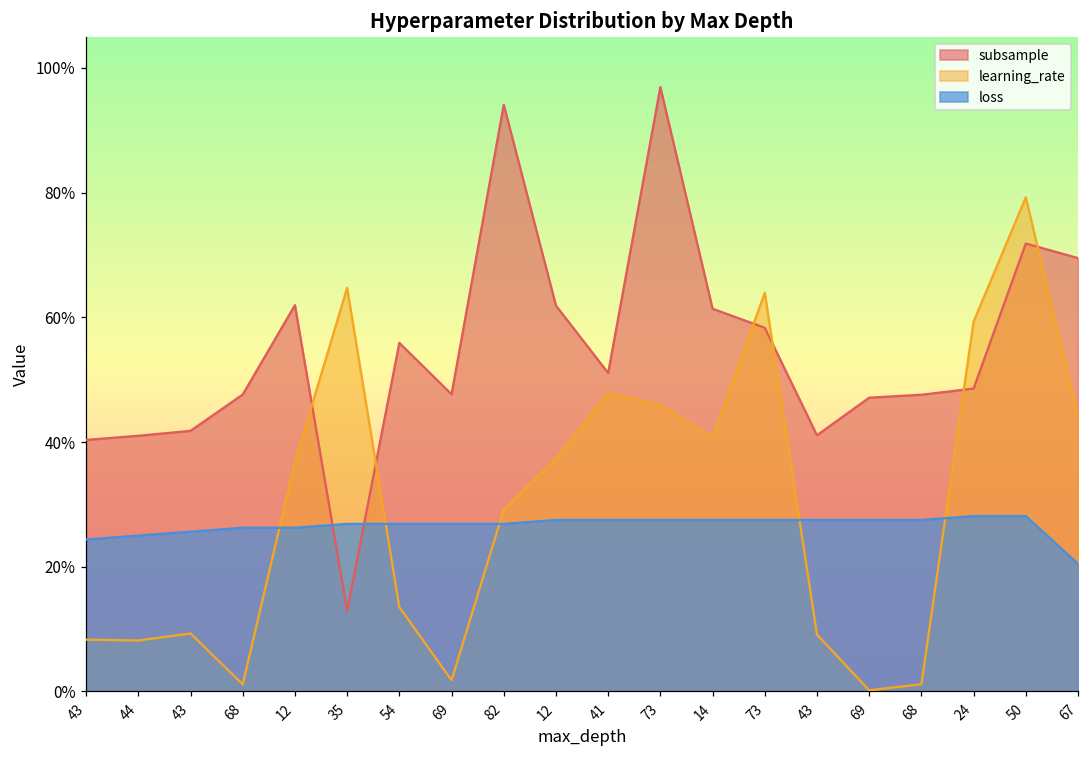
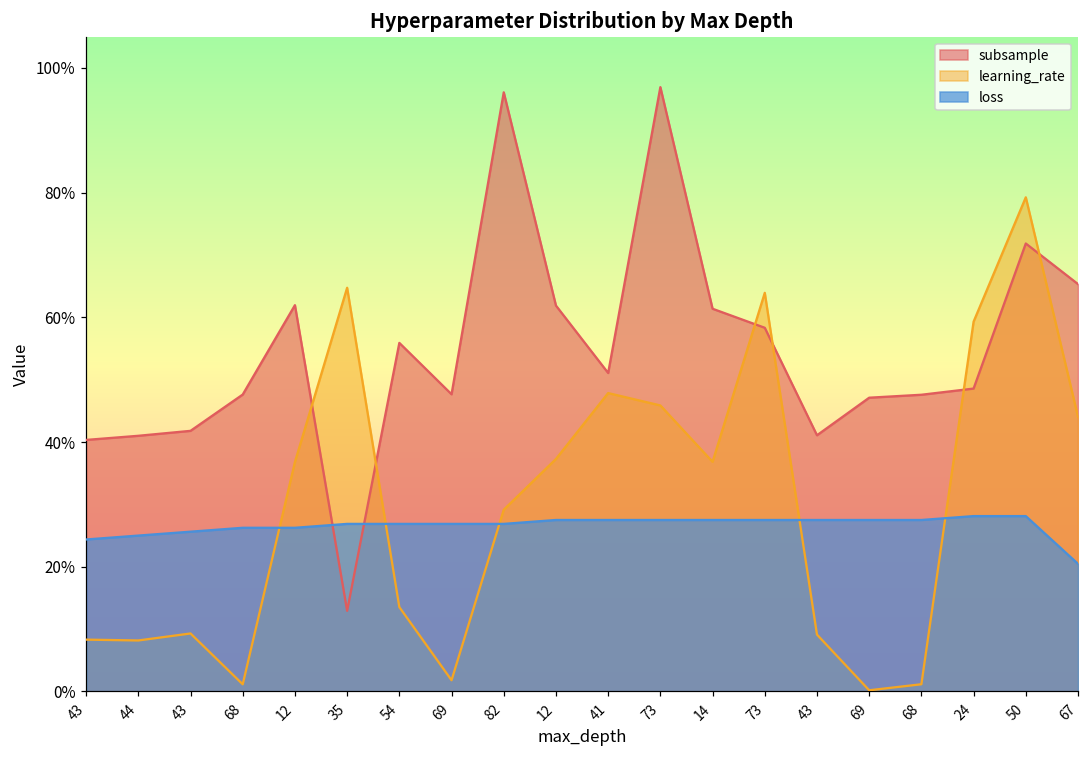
  {
    "subsample": {
      "44": "41%",
      "35": "13%",
      "54": "56%",
-     "82": "94%",
+     "82": "96%",
      "41": "51%",
      "14": "61%",
      "24": "49%",
      "50": "72%",
-     "67": "69%"
+     "67": "65%"
    },
    "learning_rate": {
      "44": "8%",
      "35": "65%",
      "54": "14%",
      "82": "29%",
      "41": "48%",
-     "14": "41%",
+     "14": "37%",
      "24": "59%",
      "50": "79%",
      "67": "44%"
    },
    "loss": {
      "44": "25%",
      "35": "27%",
      "54": "27%",
      "82": "27%",
      "41": "28%",
      "14": "28%",
      "24": "28%",
      "50": "28%",
      "67": "20%"
    }
  }
